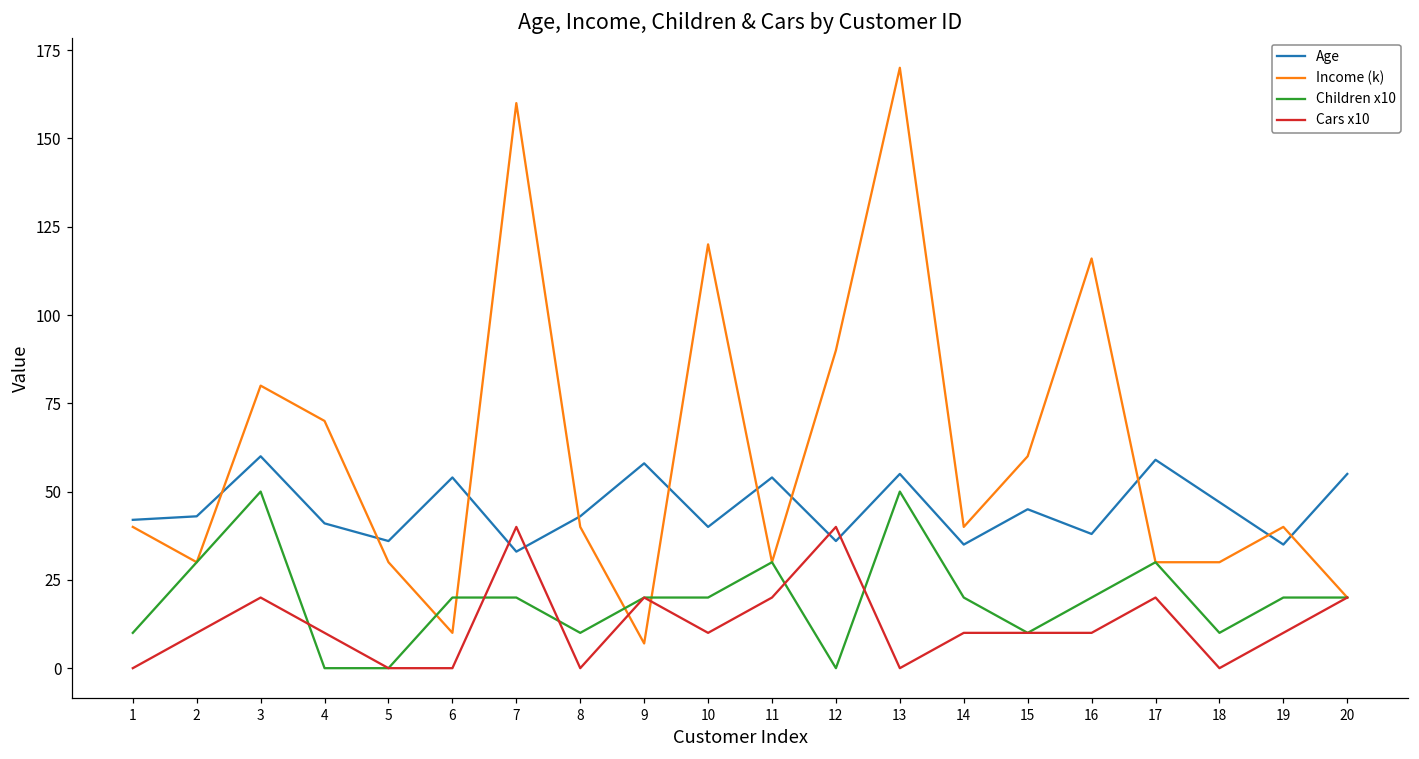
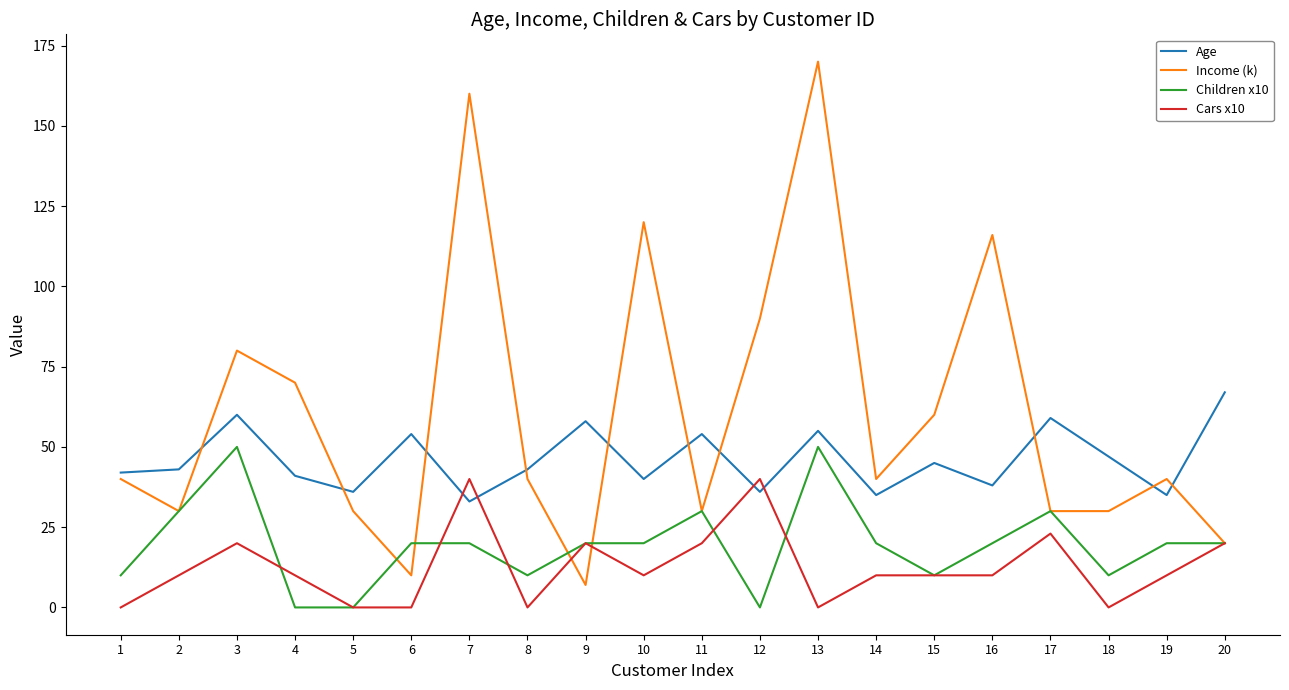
  {
    "Age": {
      "1": 42,
      "2": 43,
      "3": 60,
      "4": 41,
      "5": 36,
      "6": 54,
      "7": 33,
      "8": 43,
      "9": 58,
      "10": 40,
      "11": 54,
      "12": 36,
      "13": 55,
      "14": 35,
      "15": 45,
      "16": 38,
      "17": 59,
      "18": 47,
      "19": 35,
-     "20": 55
+     "20": 67
    },
    "Income (k)": {
      "1": 40,
      "3": 80,
      "4": 70,
      "5": 30,
      "6": 10,
      "7": 160,
      "8": 40,
      "9": 7,
      "10": 120,
      "12": 90,
      "13": 170,
      "14": 40,
      "15": 60,
      "16": 116,
      "18": 30,
      "19": 40
    },
    "Children x10": {
      "1": 10,
      "3": 50,
      "4": 0,
      "6": 20,
      "7": 20,
      "8": 10,
      "10": 20,
      "12": 0,
      "13": 50,
      "14": 20,
      "16": 20,
      "18": 10,
      "19": 20
    },
    "Cars x10": {
      "1": 0,
      "2": 10,
      "3": 20,
      "4": 10,
      "6": 0,
      "7": 40,
      "8": 0,
      "10": 10,
      "11": 20,
      "12": 40,
      "13": 0,
      "14": 10,
      "16": 10,
-     "17": 20,
+     "17": 23,
      "18": 0,
      "19": 10
    }
  }
